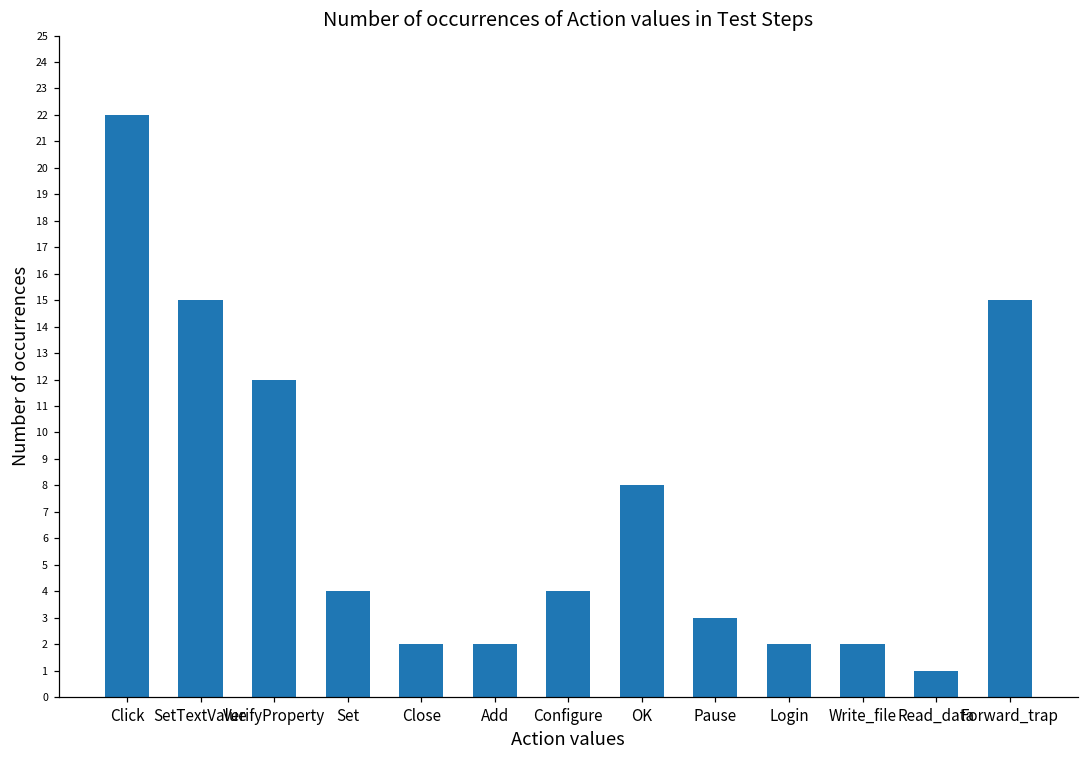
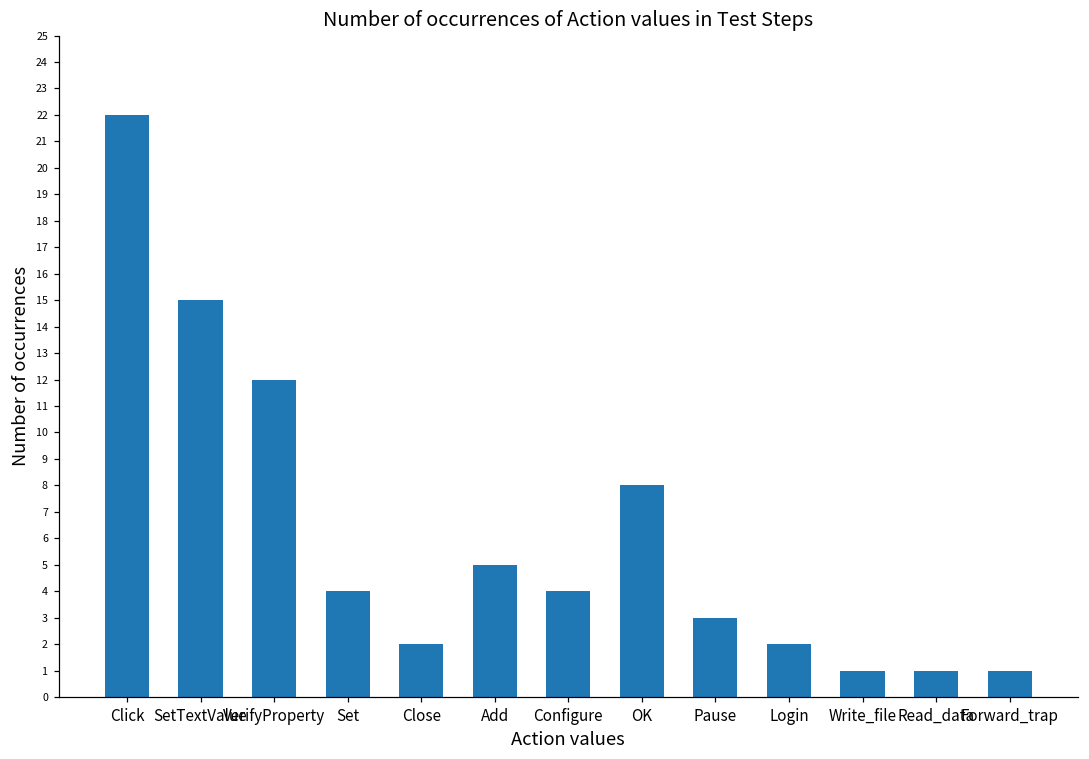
  {
    "Click": 22,
    "Close": 2,
-   "Add": 2,
+   "Add": 5,
    "Configure": 4,
    "OK": 8,
    "Pause": 3,
    "Login": 2,
-   "Write_file": 2,
-   "Forward_trap": 15
+   "Write_file": 1,
+   "Forward_trap": 1
  }
